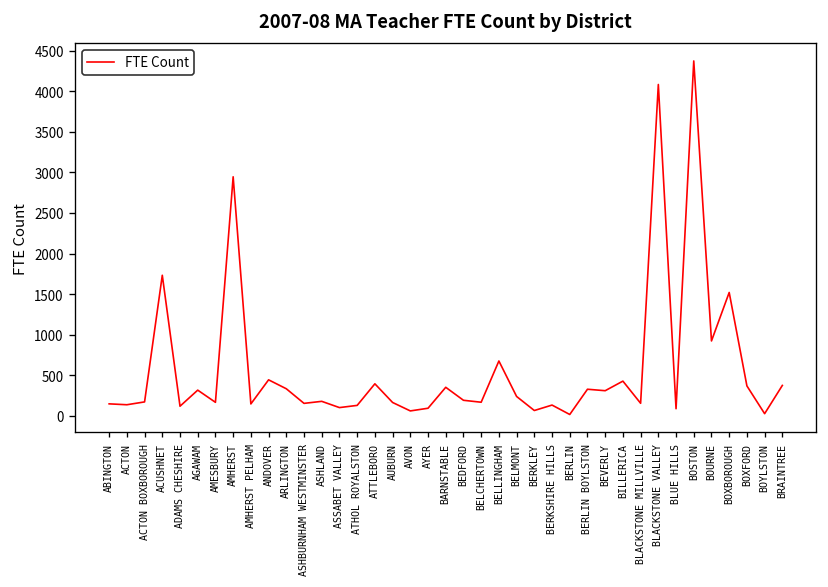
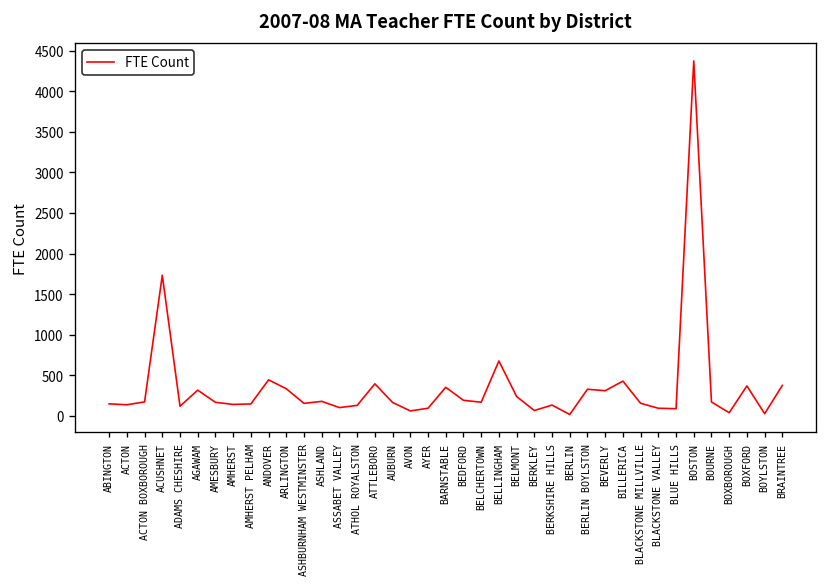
  {
    "ABINGTON": 100,
    "ACTON": 100,
    "ACTON BOXBOROUGH": 200,
    "ACUSHNET": 1700,
    "ADAMS CHESHIRE": 100,
    "AGAWAM": 300,
    "AMESBURY": 200,
-   "AMHERST": 2900,
+   "AMHERST": 100,
    "AMHERST PELHAM": 100,
    "ANDOVER": 400,
    "ARLINGTON": 300,
    "ASHBURNHAM WESTMINSTER": 200,
    "ASHLAND": 200,
    "ASSABET VALLEY": 100,
    "ATHOL ROYALSTON": 100,
    "ATTLEBORO": 400,
    "AUBURN": 200,
    "AVON": 100,
    "AYER": 100,
    "BARNSTABLE": 400,
    "BEDFORD": 200,
    "BELCHERTOWN": 200,
    "BELLINGHAM": 700,
    "BELMONT": 200,
    "BERKLEY": 100,
    "BERKSHIRE HILLS": 100,
    "BERLIN": 0,
    "BERLIN BOYLSTON": 300,
    "BEVERLY": 300,
    "BILLERICA": 400,
    "BLACKSTONE MILLVILLE": 200,
-   "BLACKSTONE VALLEY": 4100,
+   "BLACKSTONE VALLEY": 100,
    "BLUE HILLS": 100,
    "BOSTON": 4400,
-   "BOURNE": 900,
-   "BOXBOROUGH": 1500,
+   "BOURNE": 200,
+   "BOXBOROUGH": 0,
    "BOXFORD": 400,
    "BOYLSTON": 0,
    "BRAINTREE": 400
  }
